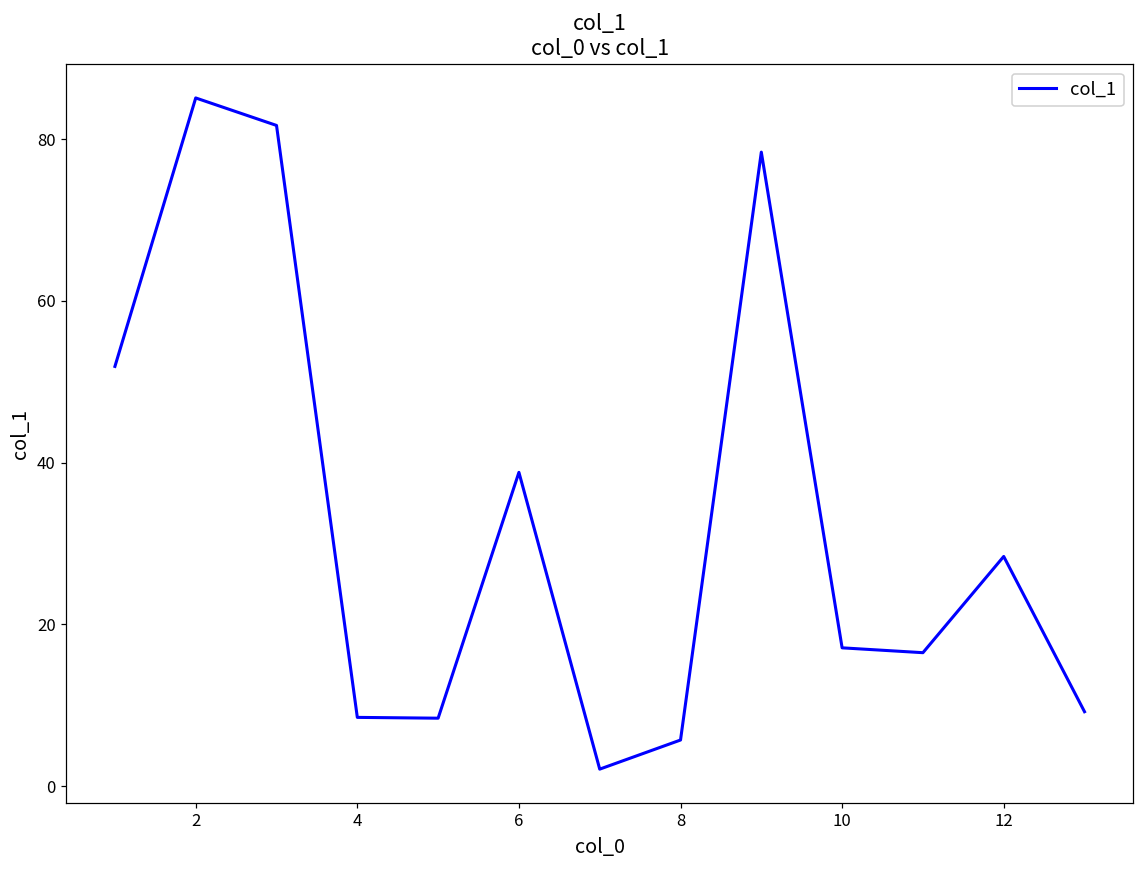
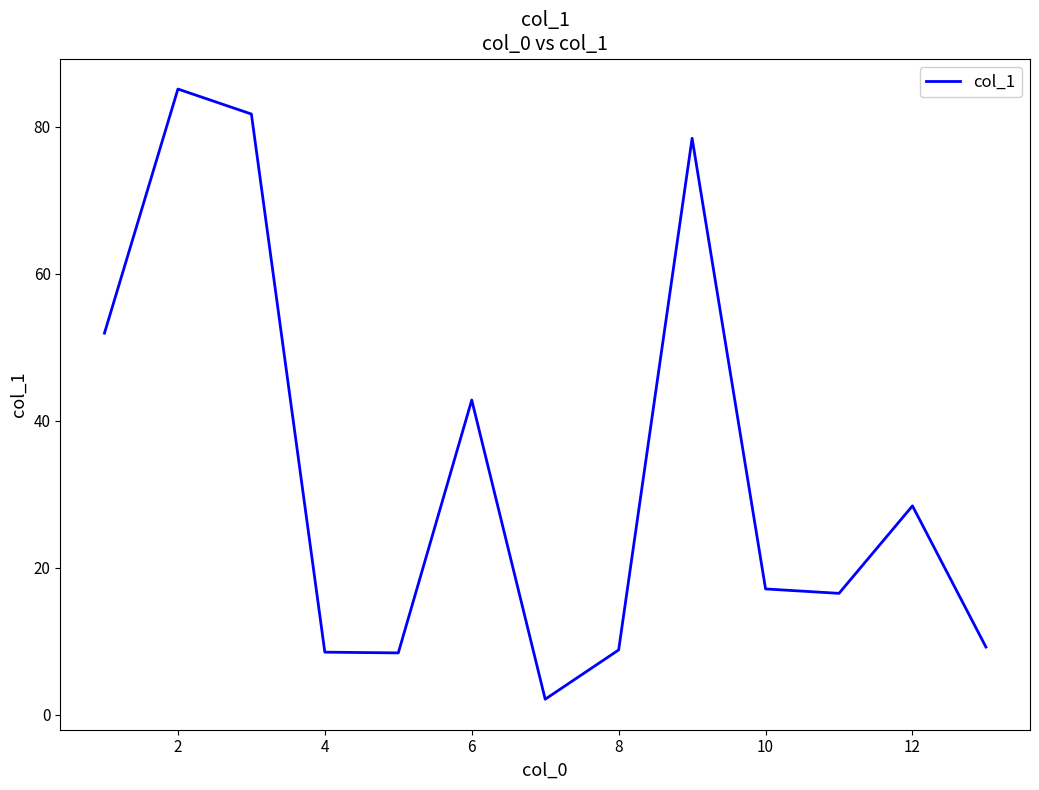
  {
    "2": 85,
    "4": 9,
-   "6": 39,
-   "8": 6,
+   "6": 43,
+   "8": 9,
    "10": 17,
    "12": 28
  }
